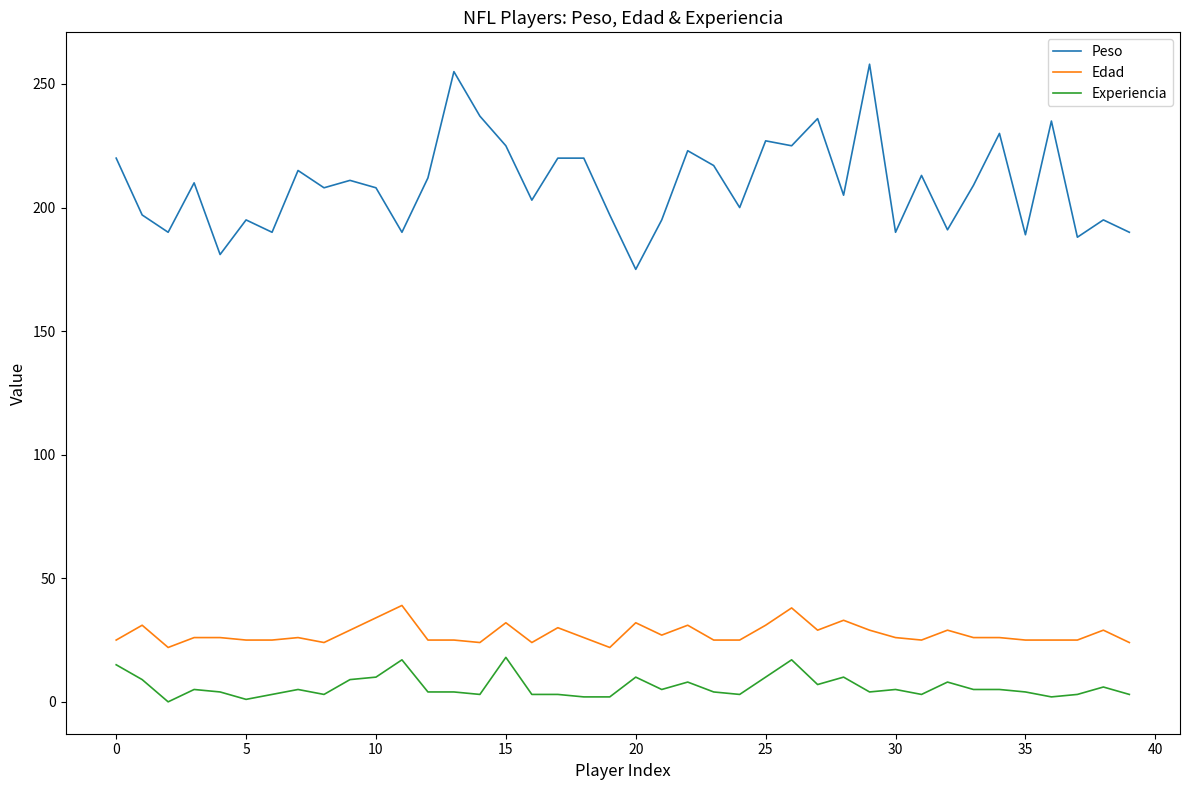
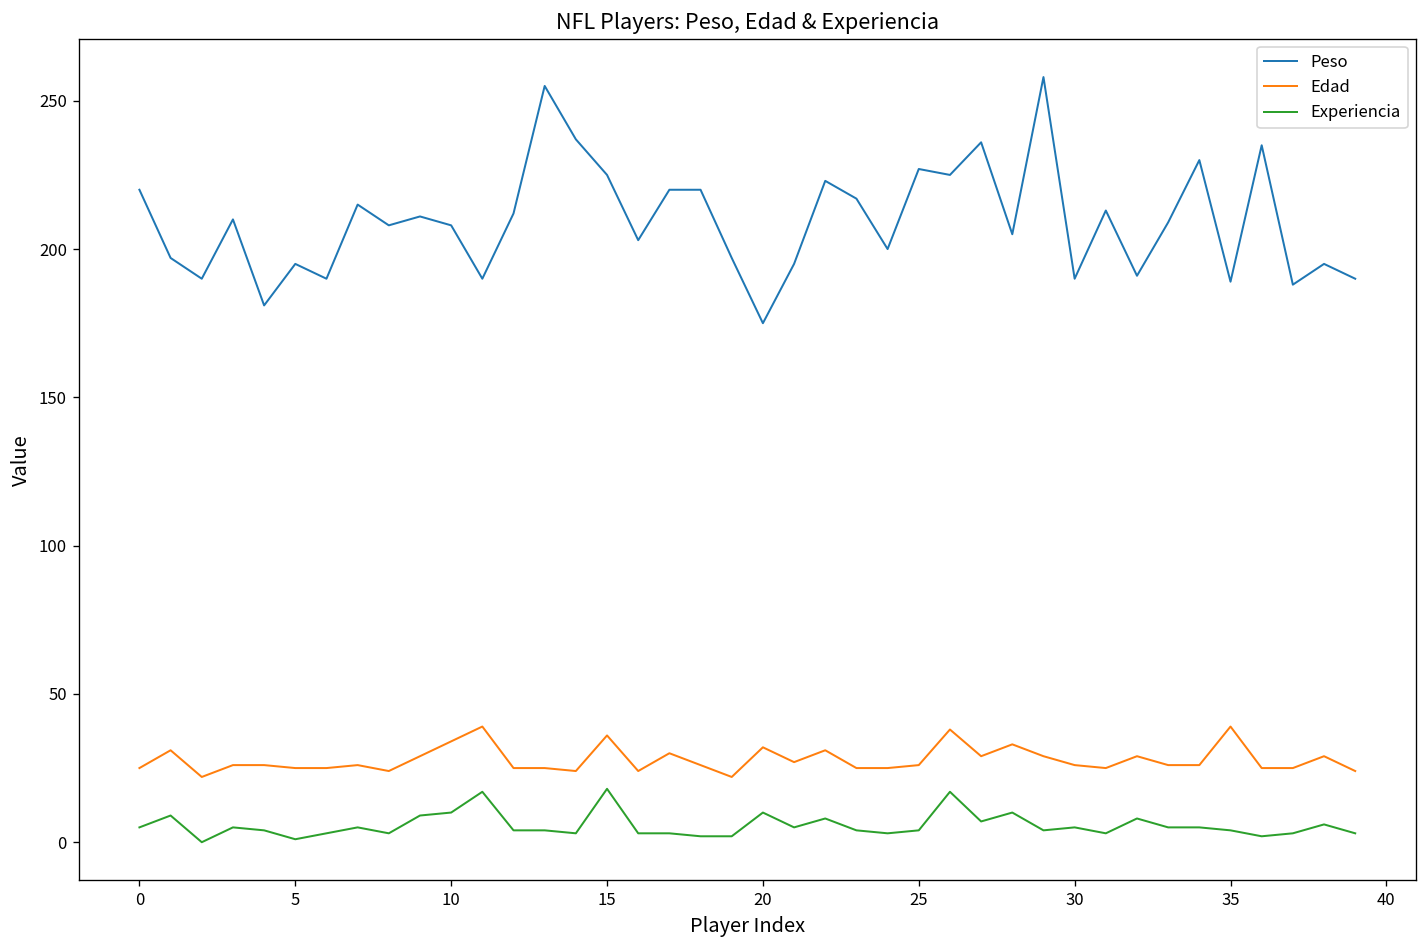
  {
    "Peso": {
      "0": 220,
      "5": 195,
      "10": 208,
      "15": 225,
      "20": 175,
      "25": 227,
      "30": 190,
      "35": 189
    },
    "Edad": {
      "0": 25,
      "5": 25,
      "10": 34,
-     "15": 32,
+     "15": 36,
      "20": 32,
-     "25": 31,
+     "25": 26,
      "30": 26,
-     "35": 25
+     "35": 39
    },
    "Experiencia": {
-     "0": 15,
+     "0": 5,
      "5": 1,
      "10": 10,
      "15": 18,
      "20": 10,
-     "25": 10,
+     "25": 4,
      "30": 5,
      "35": 4
    }
  }
